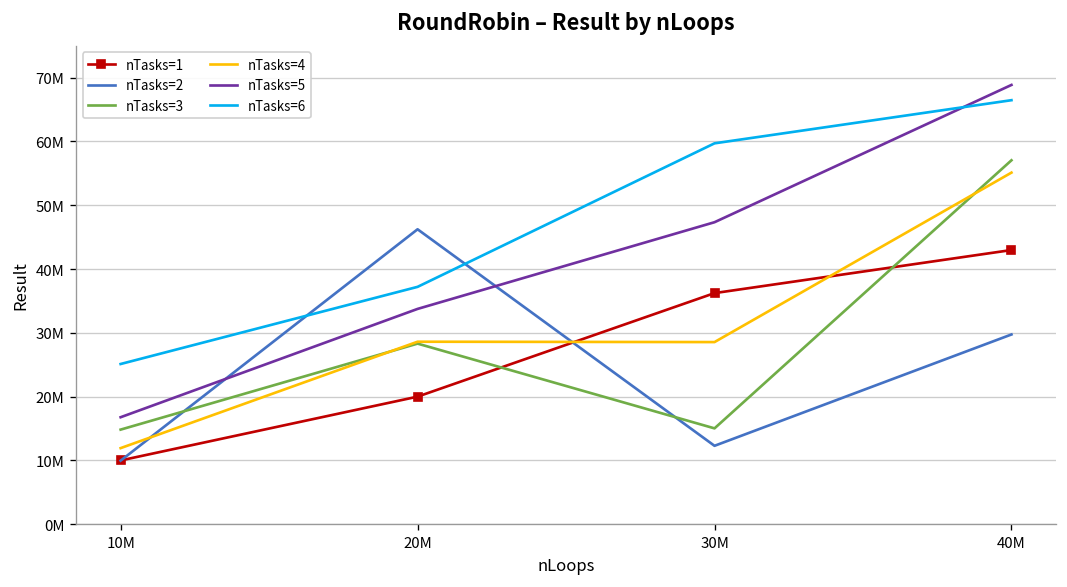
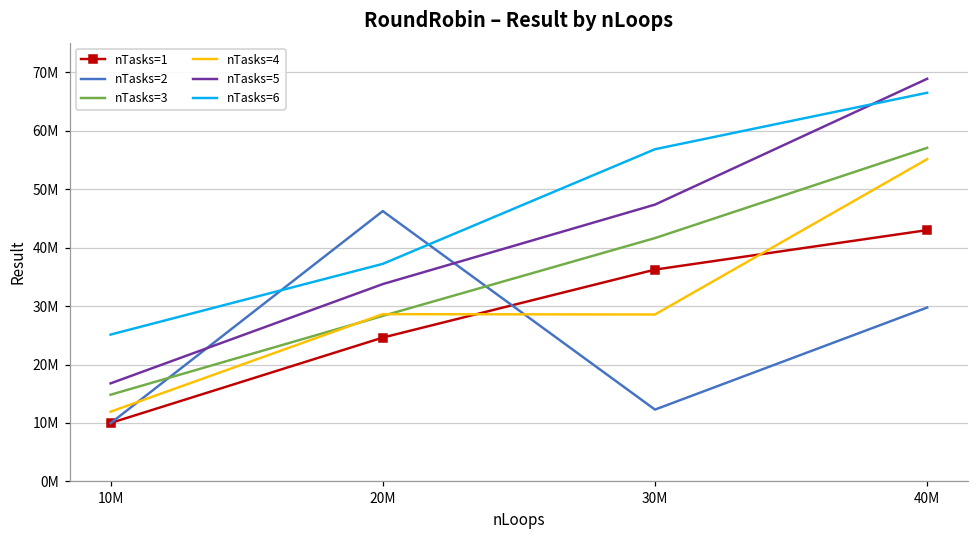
  {
    "nTasks=1": {
-     "20M": 20000000,
+     "20M": 25000000,
      "30M": 36000000,
      "40M": 43000000
    },
    "nTasks=2": {
      "20M": 46000000,
      "30M": 12000000,
      "40M": 30000000
    },
    "nTasks=3": {
      "10M": 15000000,
-     "30M": 15000000,
+     "30M": 42000000,
      "40M": 57000000
    },
    "nTasks=4": {
      "10M": 12000000,
      "30M": 29000000,
      "40M": 55000000
    },
    "nTasks=5": {
      "10M": 17000000,
      "20M": 34000000,
      "30M": 47000000,
      "40M": 69000000
    },
    "nTasks=6": {
      "10M": 25000000,
      "20M": 37000000,
-     "30M": 60000000,
+     "30M": 57000000,
      "40M": 66000000
    }
  }
